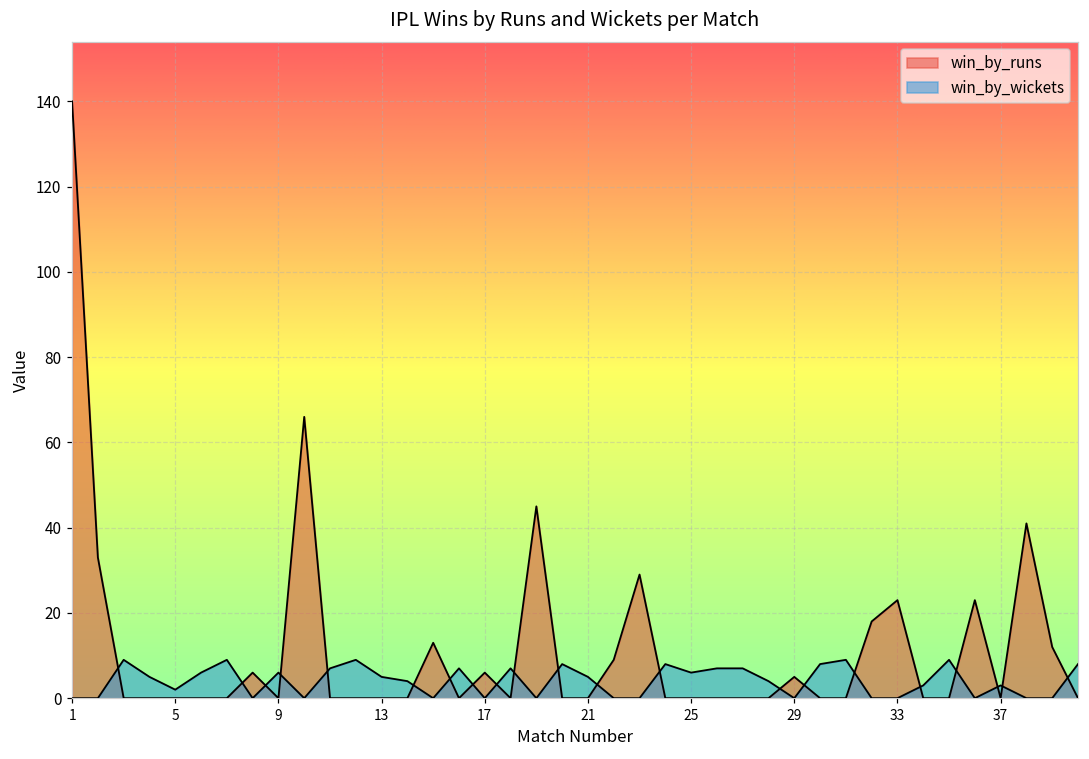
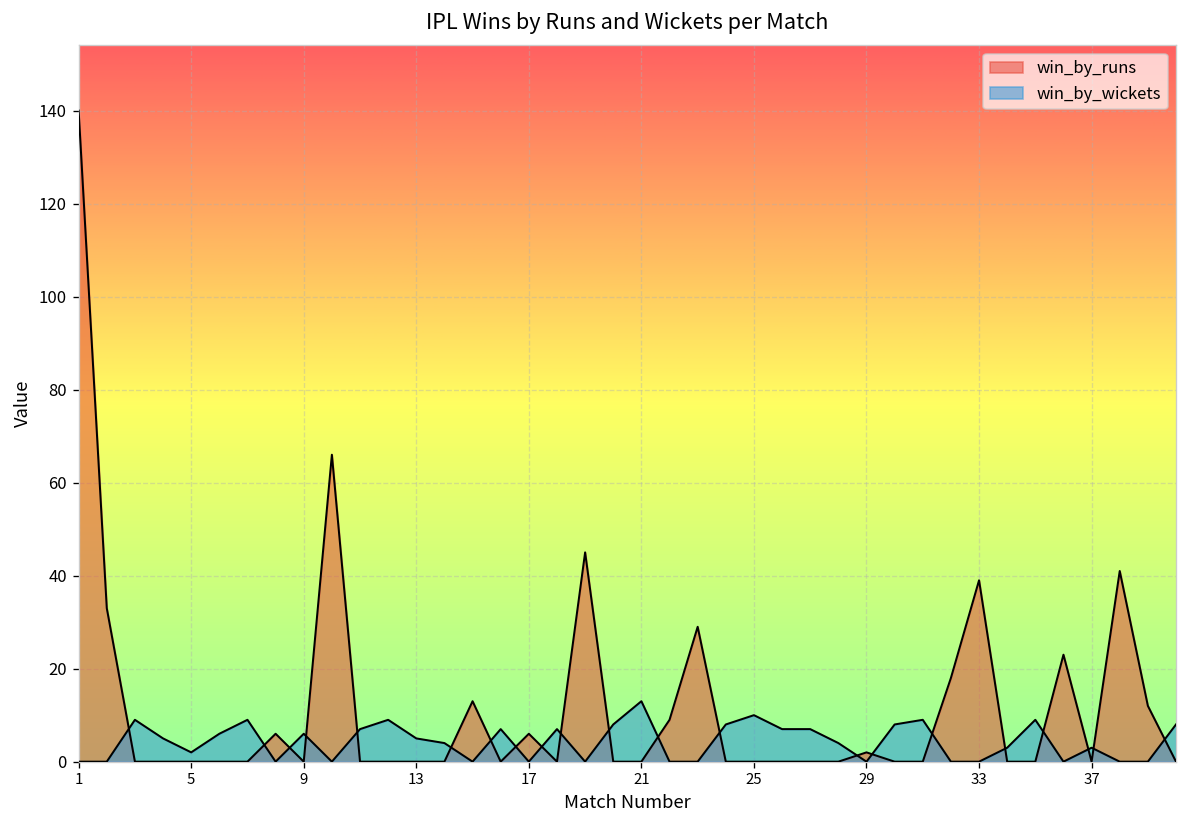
  {
    "win_by_runs": {
      "1": 140,
      "5": 0,
      "9": 0,
      "13": 0,
      "17": 6,
      "21": 0,
      "25": 0,
-     "29": 5,
-     "33": 23,
+     "29": 2,
+     "33": 39,
      "37": 0
    },
    "win_by_wickets": {
      "1": 0,
      "5": 2,
      "9": 6,
      "13": 5,
      "17": 0,
-     "21": 5,
-     "25": 6,
+     "21": 13,
+     "25": 10,
      "29": 0,
      "33": 0,
      "37": 3
    }
  }
